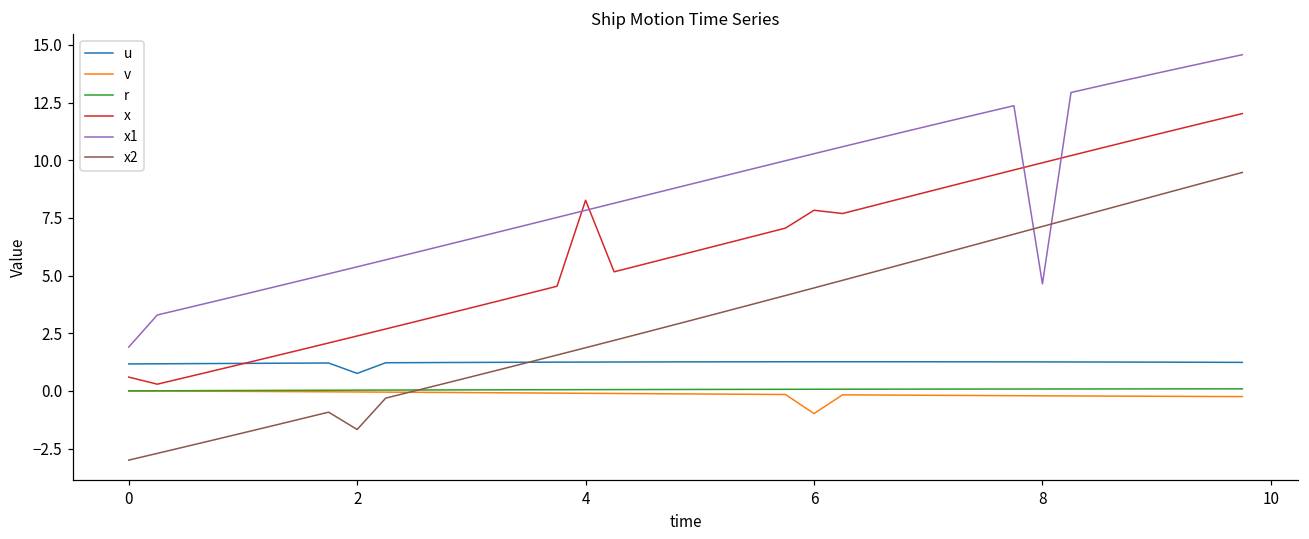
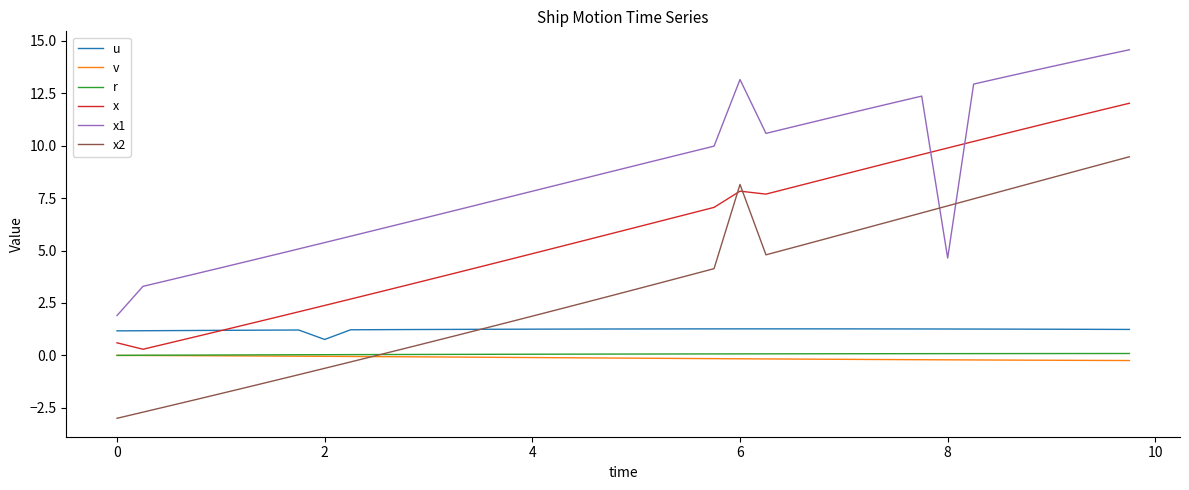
  {
    "u": {
      "0": 1.2,
      "2": 0.8,
      "4": 1.3,
      "6": 1.3,
      "8": 1.3
    },
    "v": {
      "4": -0.1,
-     "6": -1.0,
+     "6": -0.2,
      "8": -0.2
    },
    "r": {
      "4": 0.1,
      "6": 0.1,
      "8": 0.1
    },
    "x": {
      "0": 0.6,
      "2": 2.4,
-     "4": 8.3,
+     "4": 4.9,
      "6": 7.8,
      "8": 9.9
    },
    "x1": {
      "0": 1.9,
      "2": 5.4,
      "4": 7.8,
-     "6": 10.3,
+     "6": 13.2,
      "8": 4.6
    },
    "x2": {
      "0": -3.0,
-     "2": -1.7,
+     "2": -0.6,
      "4": 1.9,
-     "6": 4.5,
+     "6": 8.2,
      "8": 7.1
    }
  }
